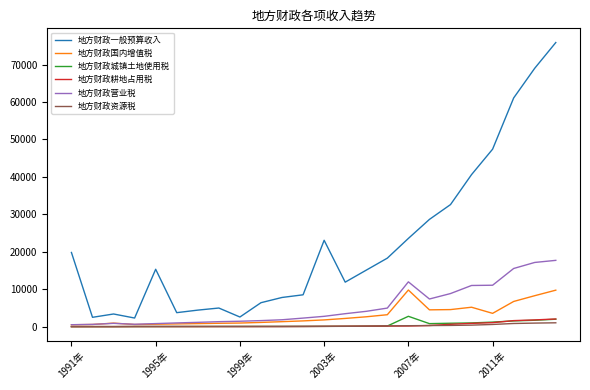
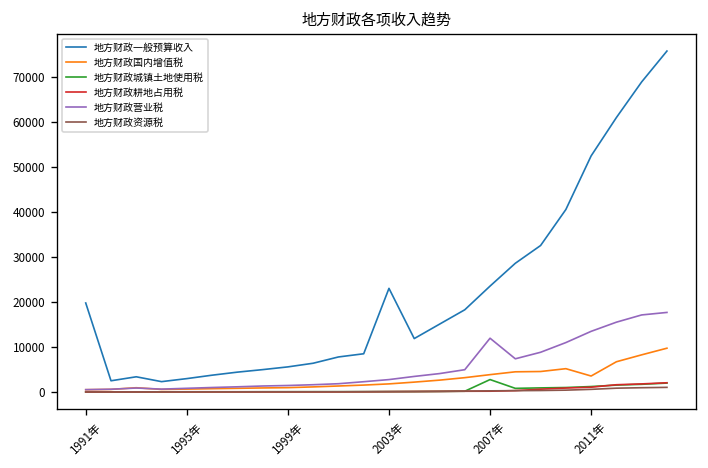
  {
    "地方财政一般预算收入": {
      "1991年": 20000,
-     "1995年": 15000,
-     "1999年": 3000,
+     "1995年": 3000,
+     "1999年": 6000,
      "2003年": 23000,
      "2007年": 24000,
-     "2011年": 47000
+     "2011年": 53000
    },
    "地方财政国内增值税": {
      "2003年": 2000,
-     "2007年": 10000,
+     "2007年": 4000,
      "2011年": 4000
    },
    "地方财政城镇土地使用税": {
      "2007年": 3000
    },
    "地方财政营业税": {
      "2003年": 3000,
      "2007年": 12000,
-     "2011年": 11000
+     "2011年": 14000
    }
  }
